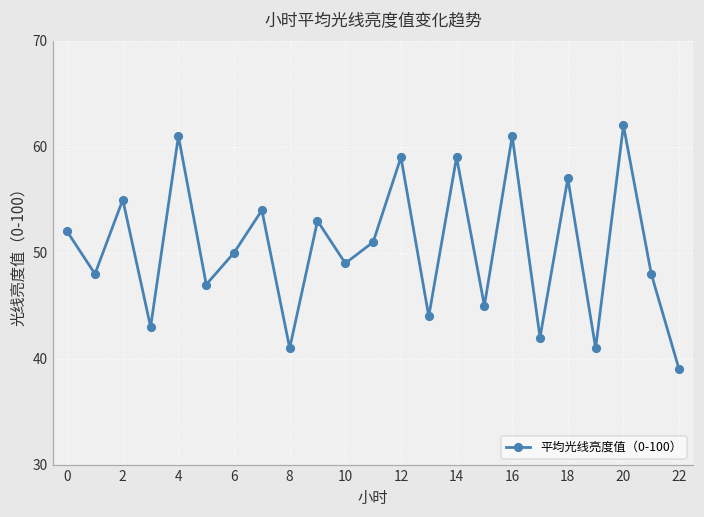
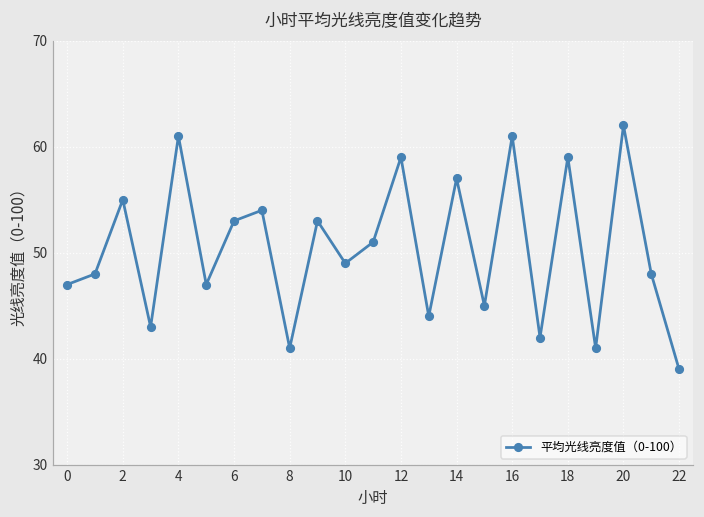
  {
-   "0": 52,
+   "0": 47,
    "2": 55,
    "4": 61,
-   "6": 50,
+   "6": 53,
    "8": 41,
    "10": 49,
    "12": 59,
-   "14": 59,
+   "14": 57,
    "16": 61,
-   "18": 57,
+   "18": 59,
    "20": 62,
    "22": 39
  }
